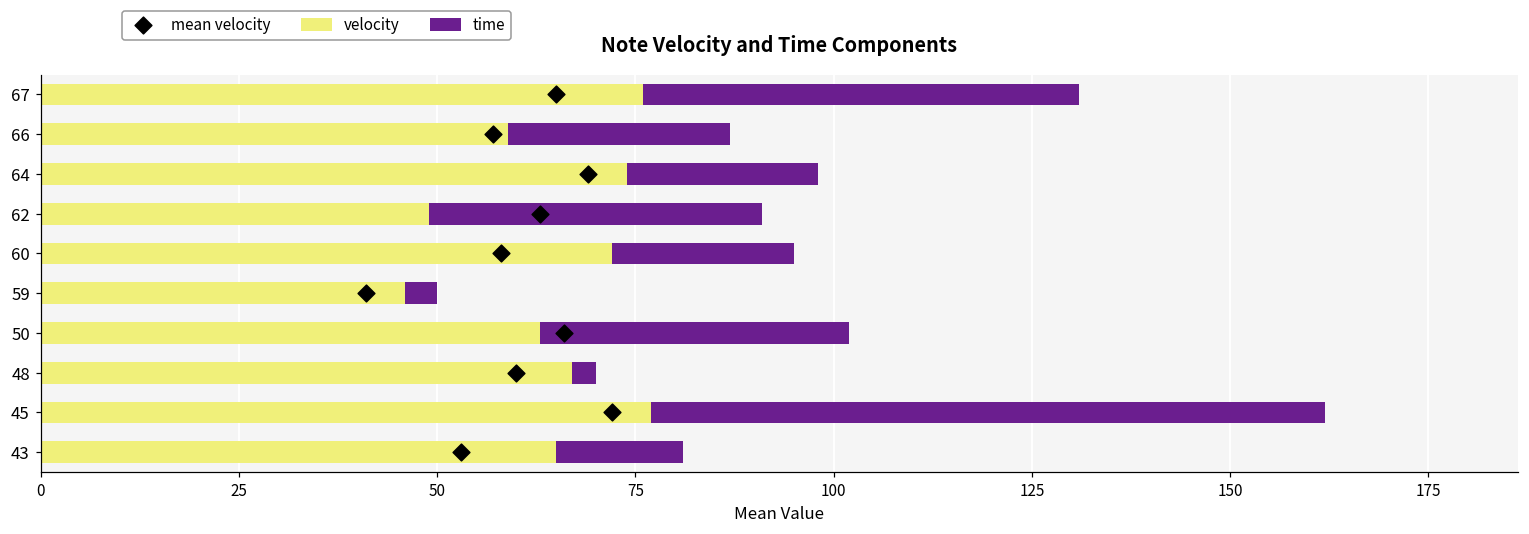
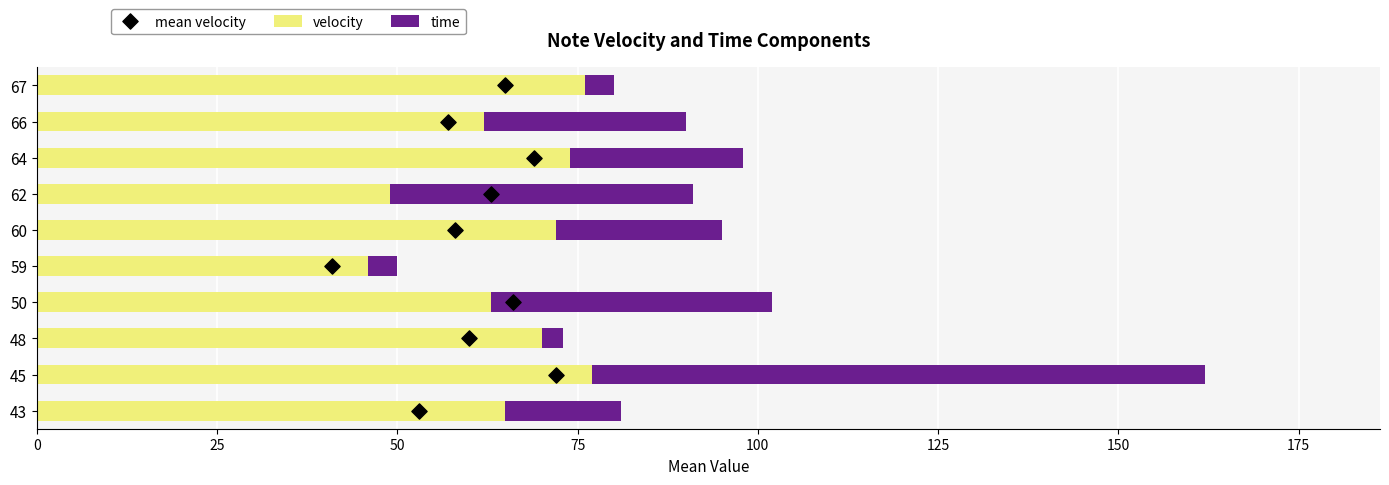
  {
    "velocity": {
      "67": 76,
-     "66": 59,
+     "66": 62,
      "64": 74,
      "62": 49,
      "60": 72,
      "59": 46,
      "50": 63,
-     "48": 67,
+     "48": 70,
      "45": 77,
      "43": 65
    },
    "time": {
-     "67": 55,
+     "67": 4,
      "66": 28,
      "64": 24,
      "62": 42,
      "60": 23,
      "59": 4,
      "50": 39,
      "48": 3,
      "45": 85,
      "43": 16
    }
  }
